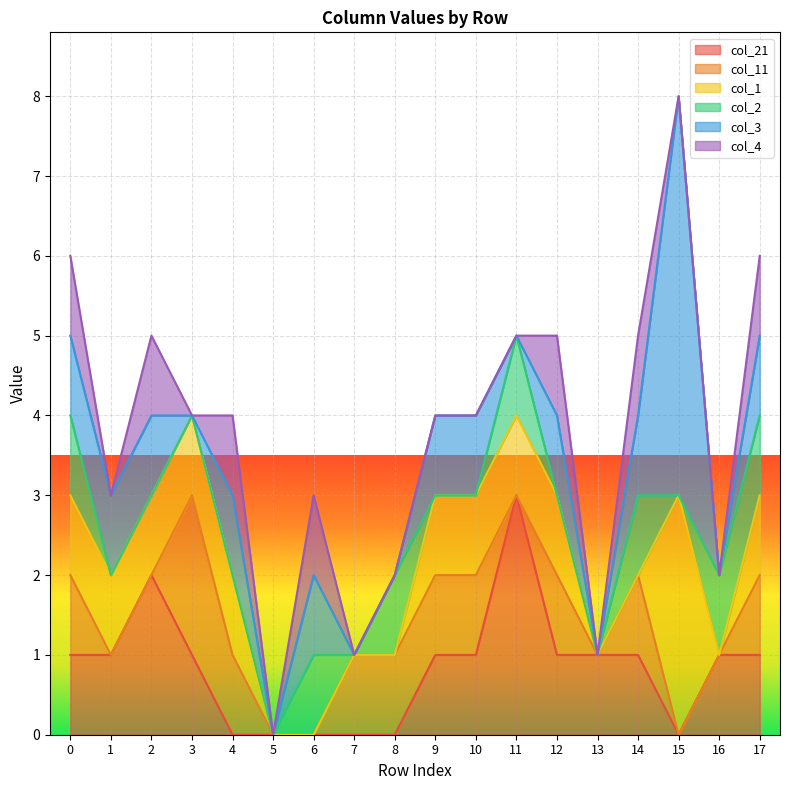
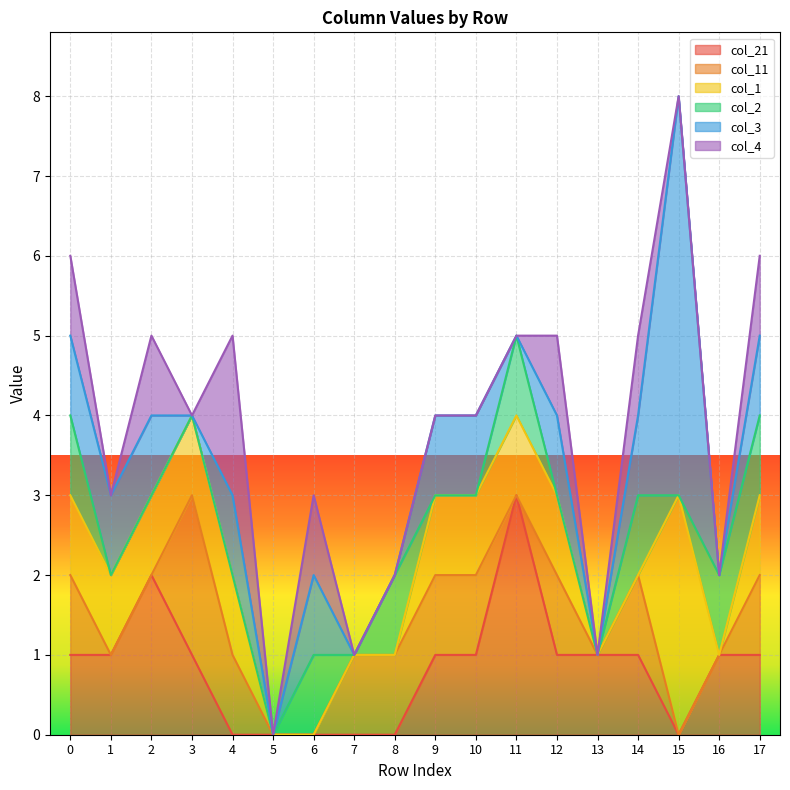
  {
    "col_1": {
      "0": 1,
      "11": 1,
      "17": 1
    },
    "col_2": {
      "0": 1,
      "6": 1,
      "14": 1,
      "17": 1
    },
    "col_3": {
      "0": 1,
      "2": 1,
      "4": 1,
      "6": 1,
      "12": 1,
      "14": 1,
      "17": 1
    },
    "col_4": {
      "0": 1,
      "2": 1,
-     "4": 1,
+     "4": 2,
      "6": 1,
      "12": 1,
      "14": 1,
      "17": 1
    }
  }
